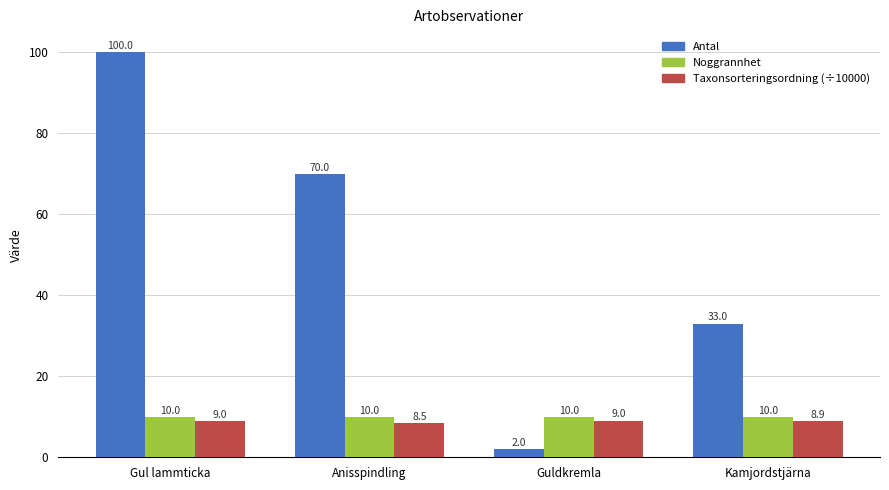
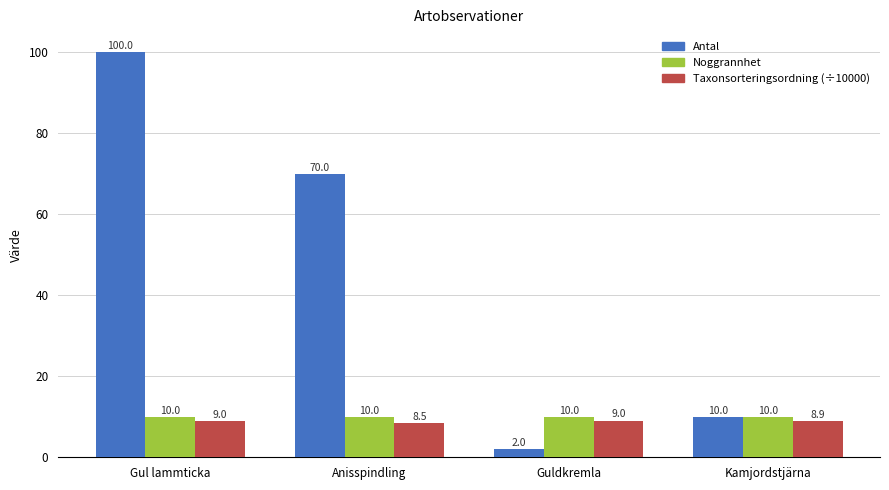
  {
    "Antal": {
      "Gul lammticka": 100.0,
      "Anisspindling": 70.0,
      "Guldkremla": 2.0,
-     "Kamjordstjärna": 33.0
+     "Kamjordstjärna": 10.0
    },
    "Noggrannhet": {
      "Gul lammticka": 10.0,
      "Anisspindling": 10.0,
      "Guldkremla": 10.0,
      "Kamjordstjärna": 10.0
    }
  }
